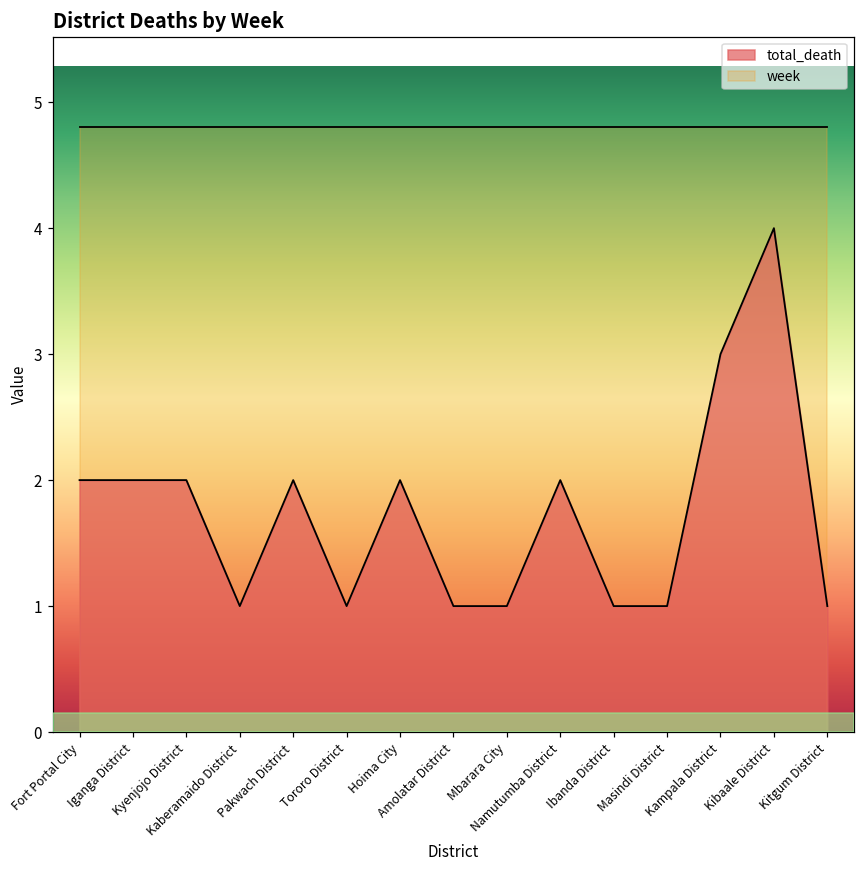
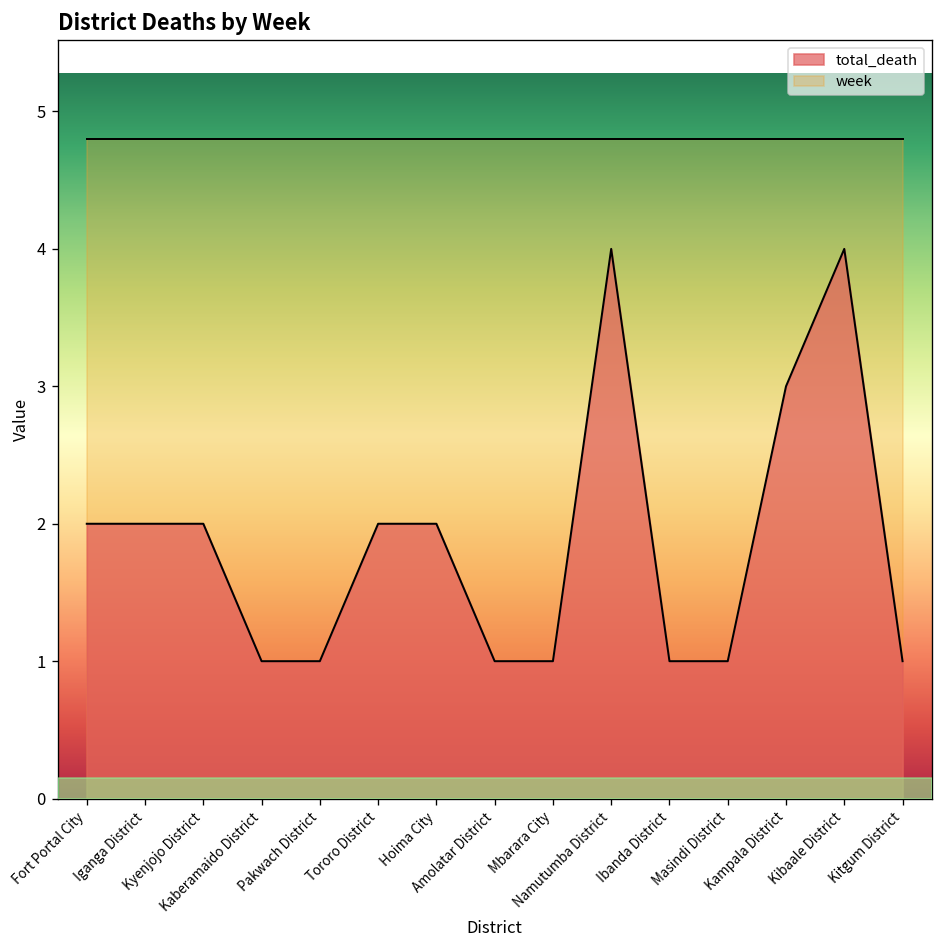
  {
    "total_death": {
      "Fort Portal City": 2,
      "Iganga District": 2,
      "Kyenjojo District": 2,
      "Kaberamaido District": 1,
-     "Pakwach District": 2,
-     "Tororo District": 1,
+     "Pakwach District": 1,
+     "Tororo District": 2,
      "Hoima City": 2,
      "Amolatar District": 1,
      "Mbarara City": 1,
-     "Namutumba District": 2,
+     "Namutumba District": 4,
      "Ibanda District": 1,
      "Masindi District": 1,
      "Kampala District": 3,
      "Kibaale District": 4,
      "Kitgum District": 1
    },
    "week": {
      "Fort Portal City": 4.80,
      "Iganga District": 4.80,
      "Kyenjojo District": 4.80,
      "Kaberamaido District": 4.80,
      "Pakwach District": 4.80,
      "Tororo District": 4.80,
      "Hoima City": 4.80,
      "Amolatar District": 4.80,
      "Mbarara City": 4.80,
      "Namutumba District": 4.80,
      "Ibanda District": 4.80,
      "Masindi District": 4.80,
      "Kampala District": 4.80,
      "Kibaale District": 4.80,
      "Kitgum District": 4.80
    }
  }
